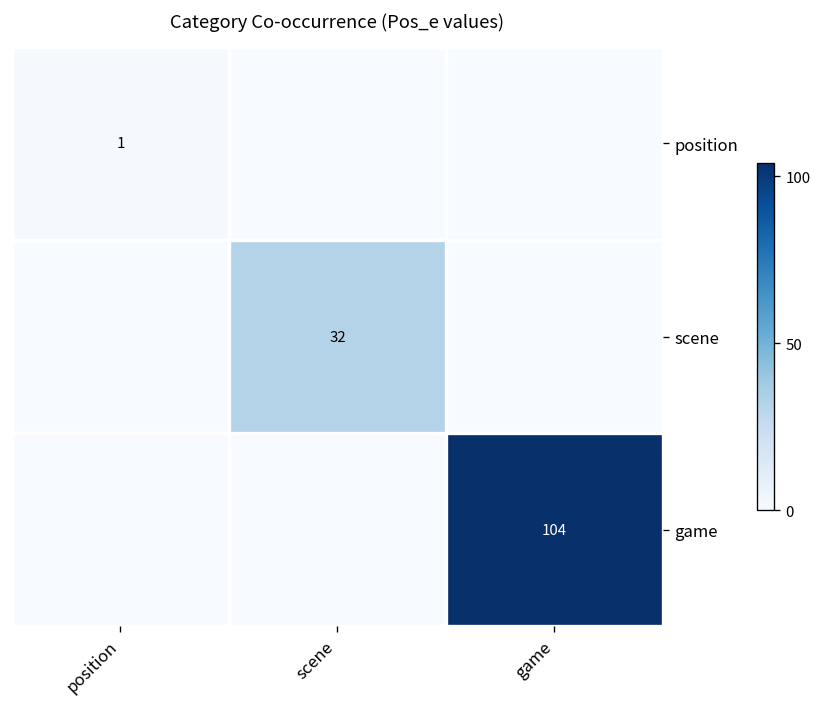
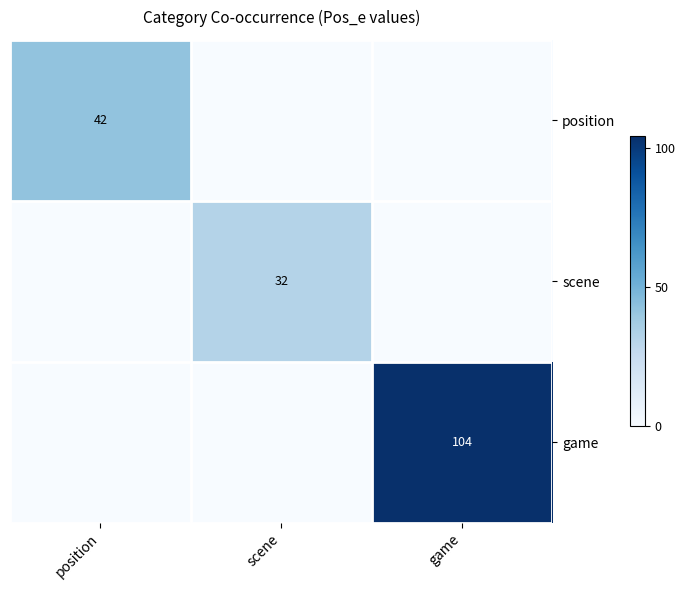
  {
    "position": {
-     "position": 1
+     "position": 42
    },
    "scene": {
      "scene": 32
    },
    "game": {
      "game": 104
    }
  }
